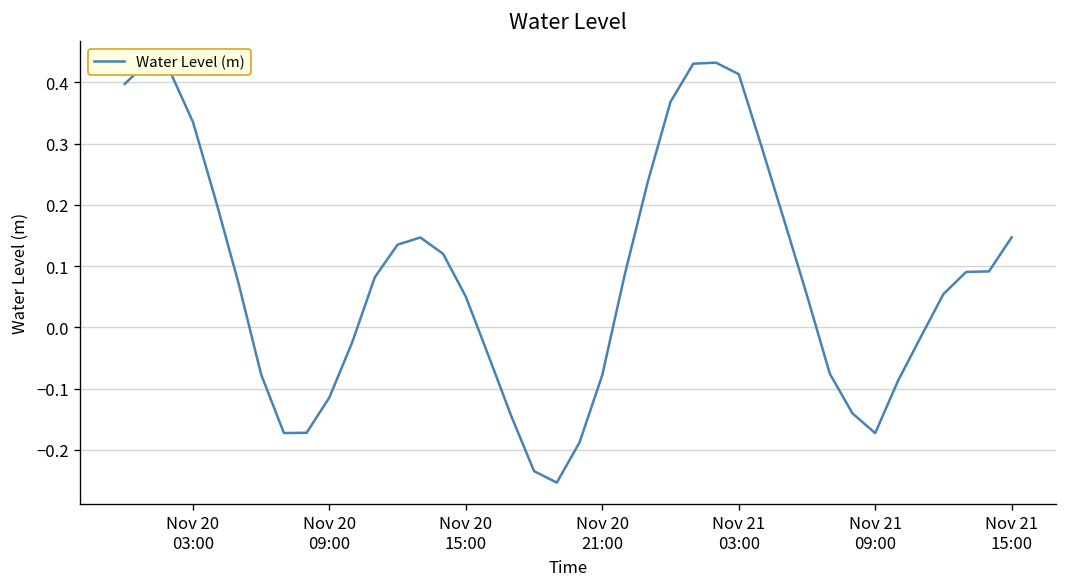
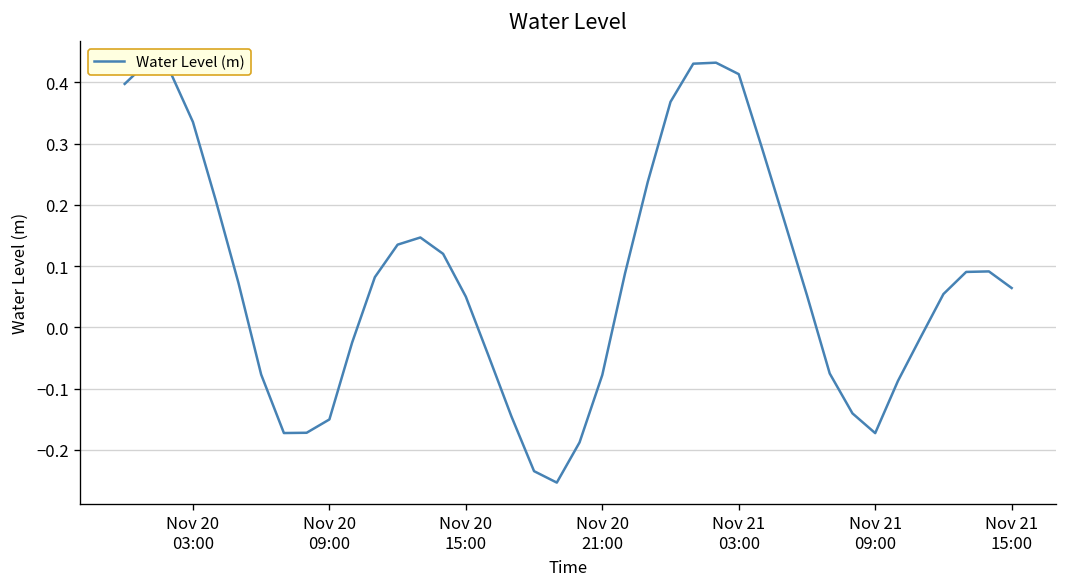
  {
    "Nov 20 03:00": 0.34,
-   "Nov 20 09:00": -0.11,
+   "Nov 20 09:00": -0.15,
    "Nov 20 15:00": 0.05,
    "Nov 20 21:00": -0.08,
    "Nov 21 03:00": 0.41,
    "Nov 21 09:00": -0.17,
-   "Nov 21 15:00": 0.15
+   "Nov 21 15:00": 0.06
  }
